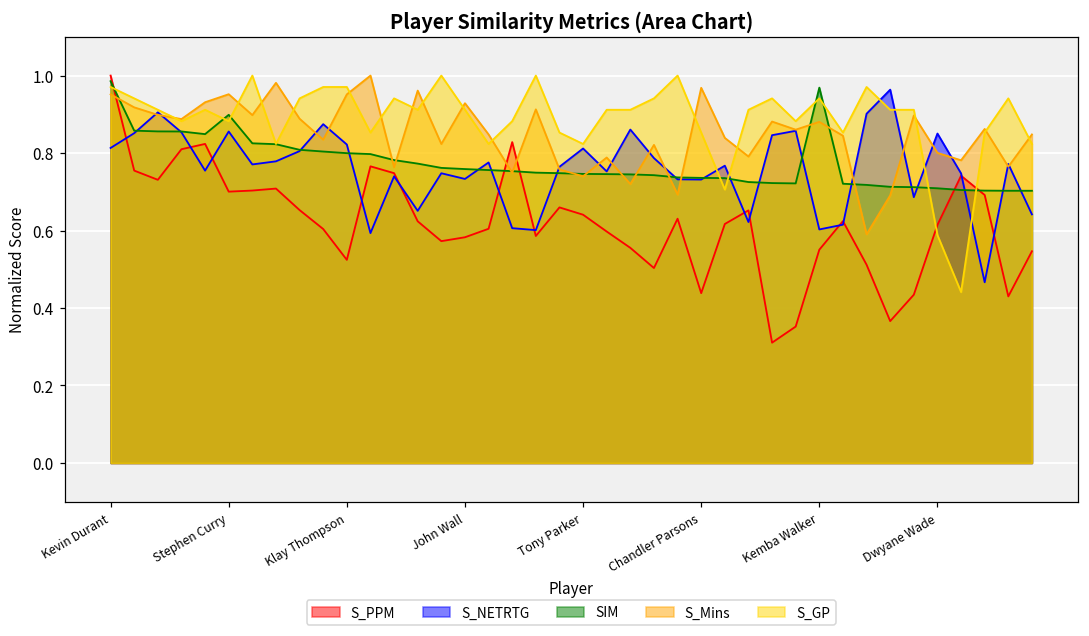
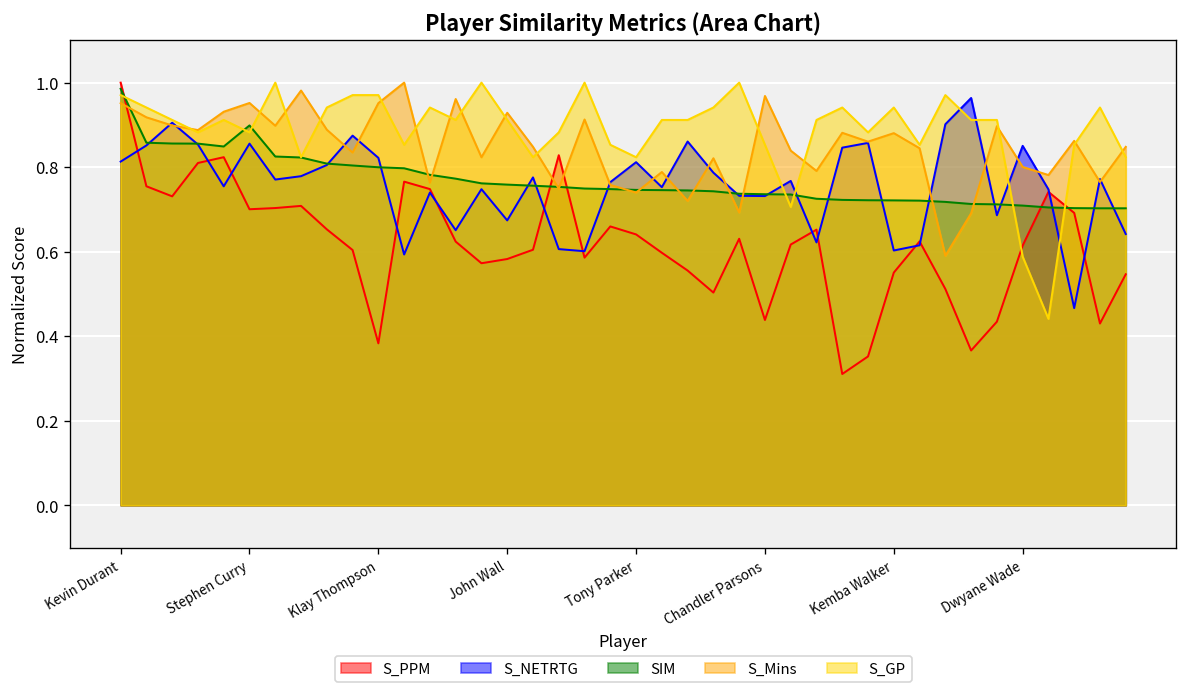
  {
    "S_PPM": {
      "Kevin Durant": 1.00,
      "Stephen Curry": 0.70,
-     "Klay Thompson": 0.52,
+     "Klay Thompson": 0.38,
      "John Wall": 0.58,
      "Tony Parker": 0.64,
      "Chandler Parsons": 0.44,
      "Kemba Walker": 0.55,
      "Dwyane Wade": 0.61
    },
    "S_NETRTG": {
      "Kevin Durant": 0.81,
      "Stephen Curry": 0.86,
      "Klay Thompson": 0.82,
-     "John Wall": 0.73,
+     "John Wall": 0.67,
      "Tony Parker": 0.81,
      "Kemba Walker": 0.60,
      "Dwyane Wade": 0.85
    },
    "SIM": {
      "Kevin Durant": 0.99,
      "Stephen Curry": 0.90,
      "Klay Thompson": 0.80,
      "John Wall": 0.76,
-     "Kemba Walker": 0.97,
+     "Kemba Walker": 0.72,
      "Dwyane Wade": 0.71
    }
  }
